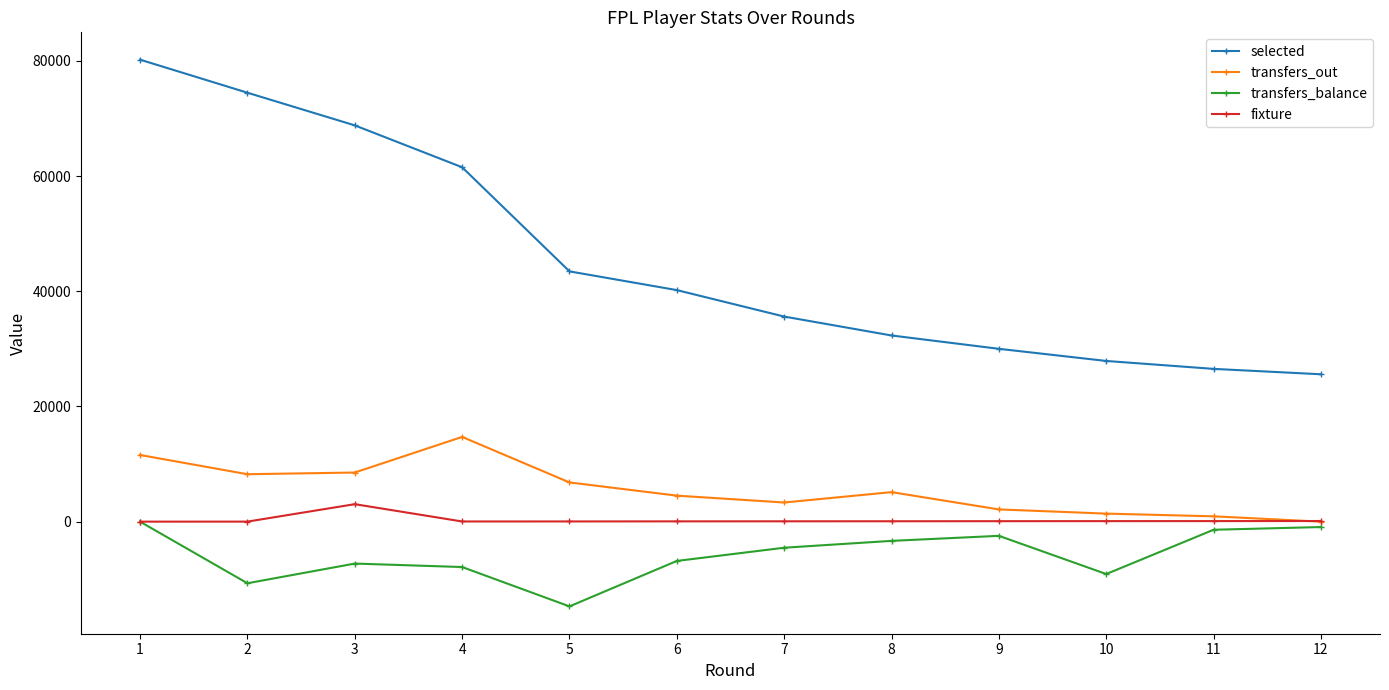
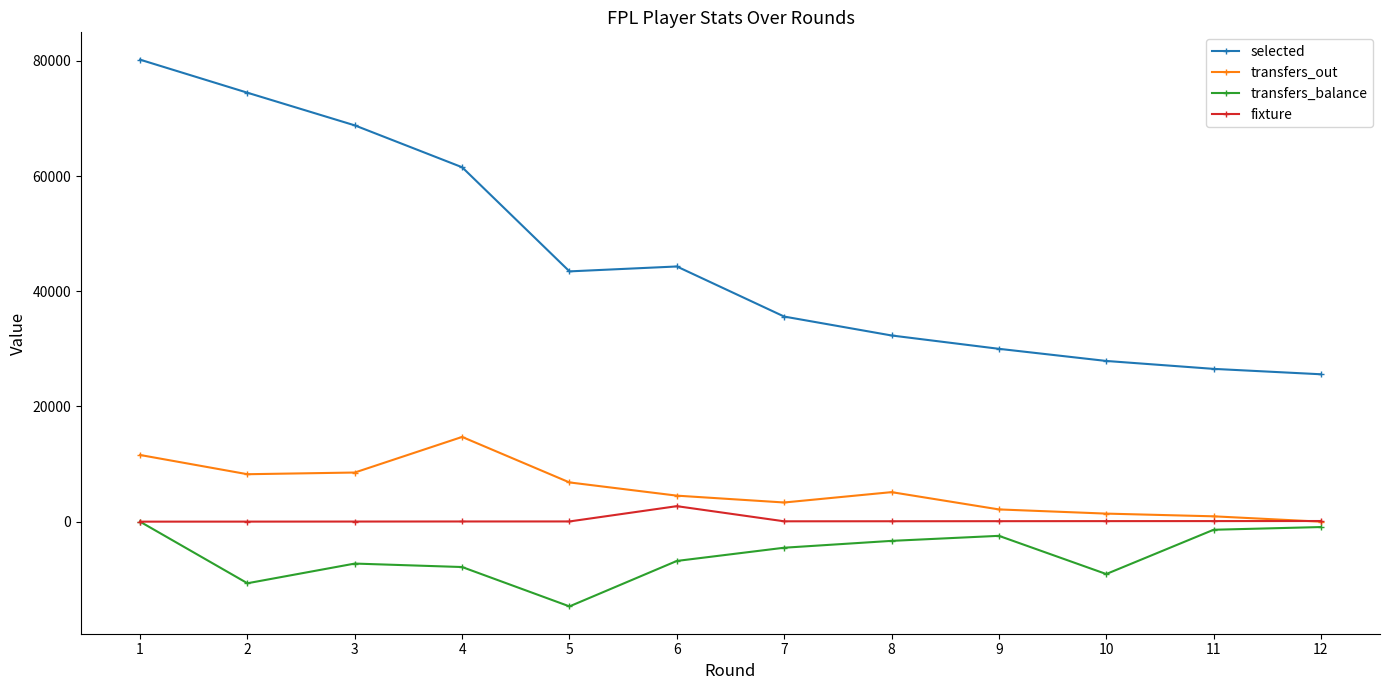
  {
    "selected": {
      "1": 80000,
      "2": 74000,
      "3": 69000,
      "4": 62000,
      "5": 43000,
-     "6": 40000,
+     "6": 44000,
      "7": 36000,
      "8": 32000,
      "9": 30000,
      "10": 28000,
      "11": 27000,
      "12": 26000
    },
    "transfers_out": {
      "1": 12000,
      "2": 8000,
      "3": 9000,
      "4": 15000,
      "5": 7000,
      "6": 5000,
      "7": 3000,
      "8": 5000,
      "9": 2000,
      "10": 1000,
      "11": 1000
    },
    "transfers_balance": {
      "2": -11000,
      "3": -7000,
      "4": -8000,
      "5": -15000,
      "6": -7000,
      "7": -5000,
      "8": -3000,
      "9": -2000,
      "10": -9000,
      "11": -1000,
      "12": -1000
    },
    "fixture": {
      "2": 0,
-     "3": 3000,
+     "3": 0,
      "4": 0,
      "5": 0,
-     "6": 0,
+     "6": 3000,
      "7": 0,
      "8": 0,
      "9": 0,
      "10": 0,
      "11": 0
    }
  }
